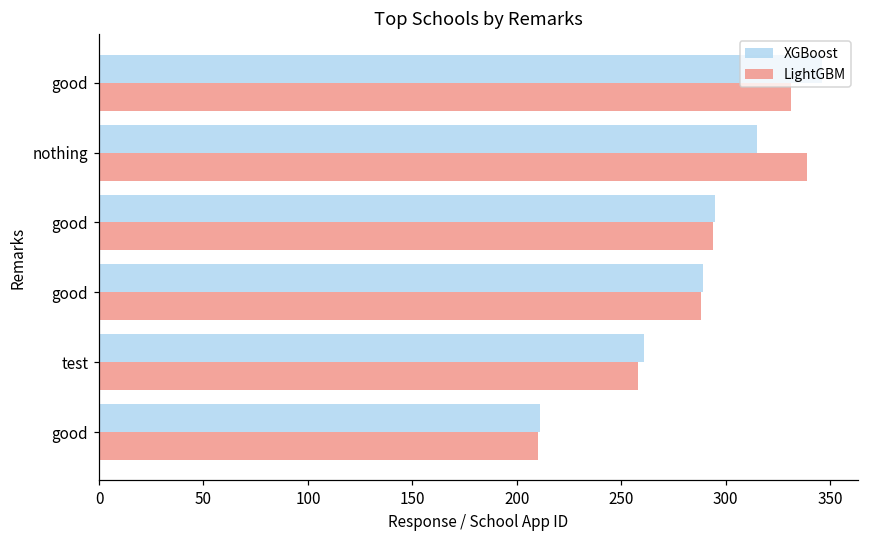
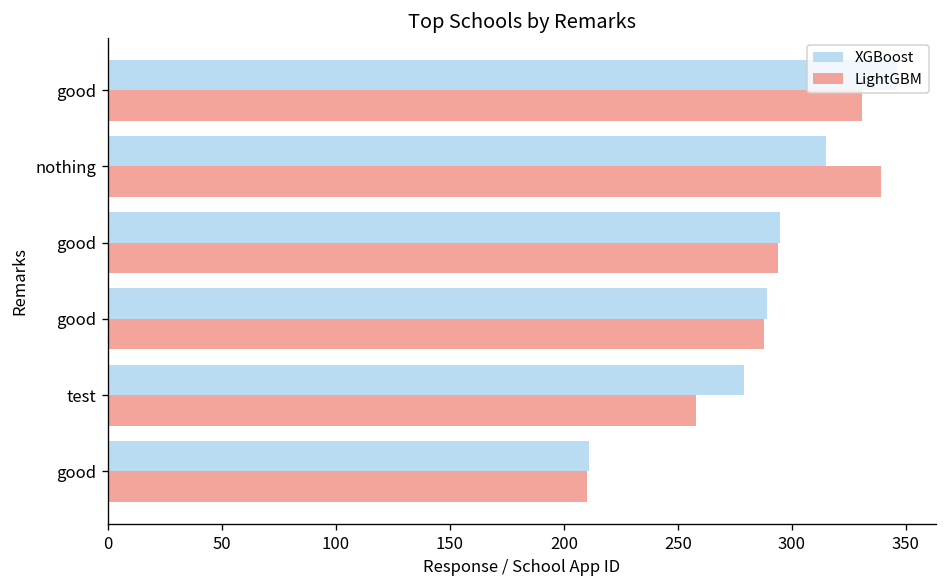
  {
    "XGBoost": {
      "nothing": 315,
-     "test": 261
+     "test": 279
    },
    "LightGBM": {
      "nothing": 339,
      "test": 258
    }
  }
